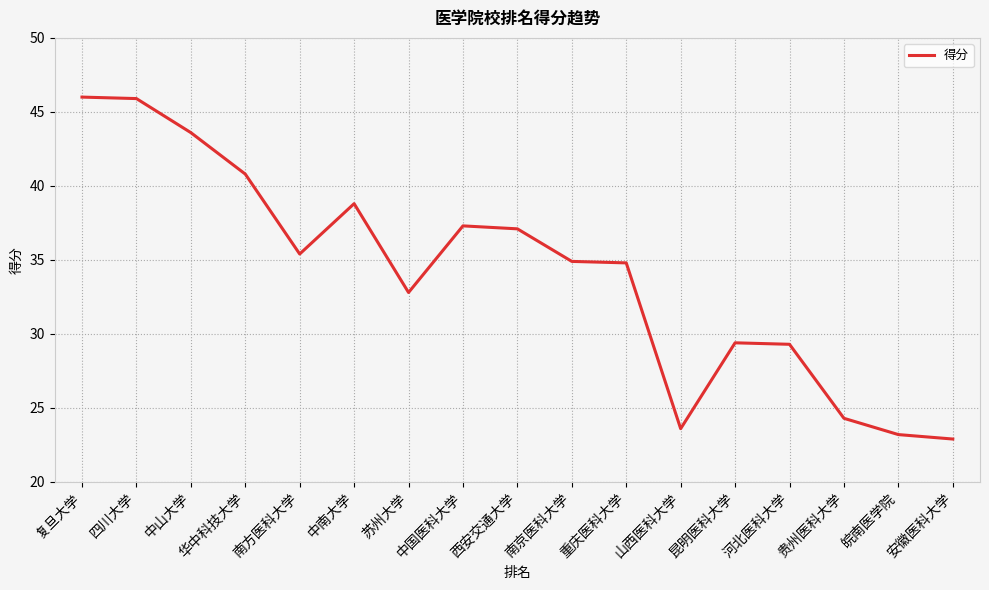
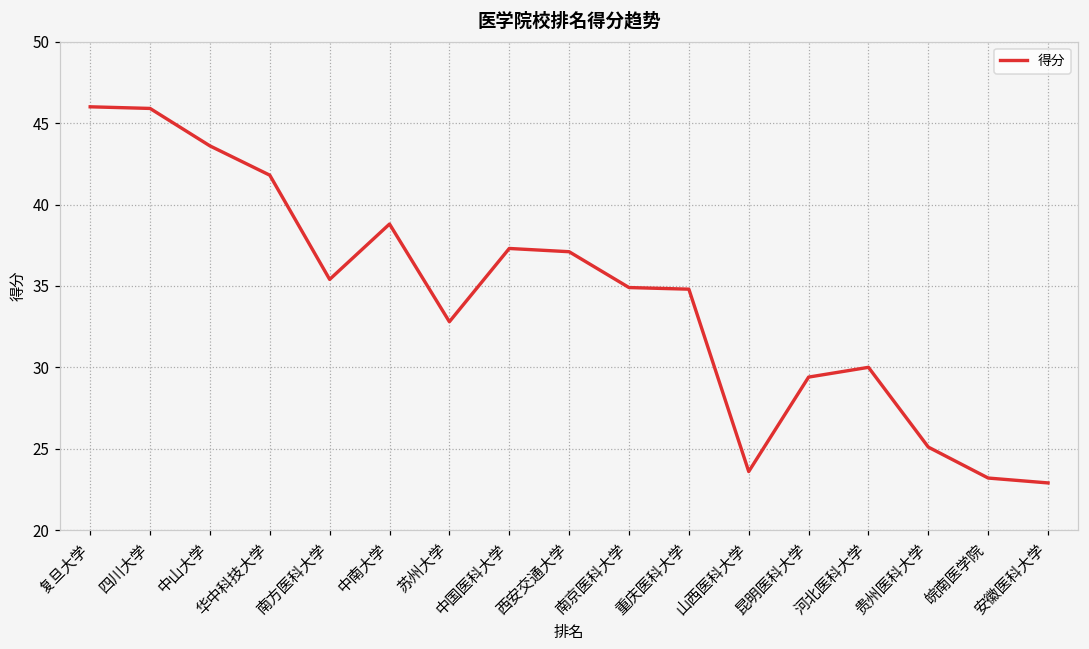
  {
    "复旦大学": 46.0,
    "四川大学": 45.9,
    "中山大学": 43.6,
-   "华中科技大学": 40.8,
+   "华中科技大学": 41.8,
    "南方医科大学": 35.4,
    "中南大学": 38.8,
    "苏州大学": 32.8,
    "中国医科大学": 37.3,
    "西安交通大学": 37.1,
    "南京医科大学": 34.9,
    "重庆医科大学": 34.8,
    "山西医科大学": 23.6,
    "昆明医科大学": 29.4,
-   "河北医科大学": 29.3,
-   "贵州医科大学": 24.3,
+   "河北医科大学": 30.0,
+   "贵州医科大学": 25.1,
    "皖南医学院": 23.2,
    "安徽医科大学": 22.9
  }
